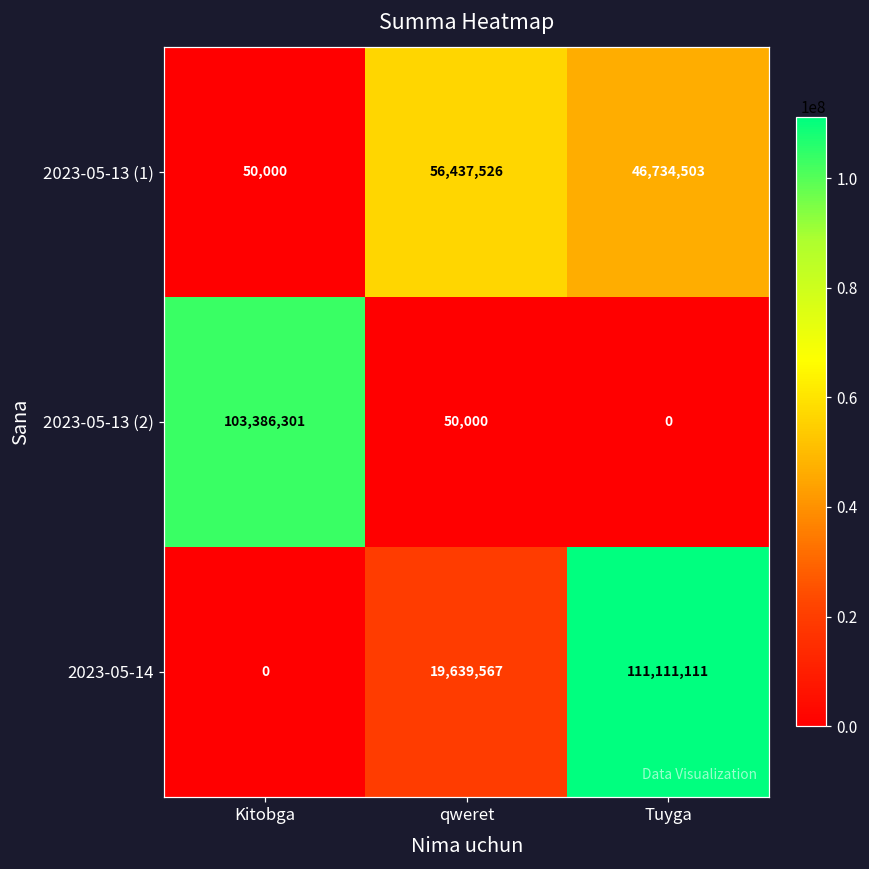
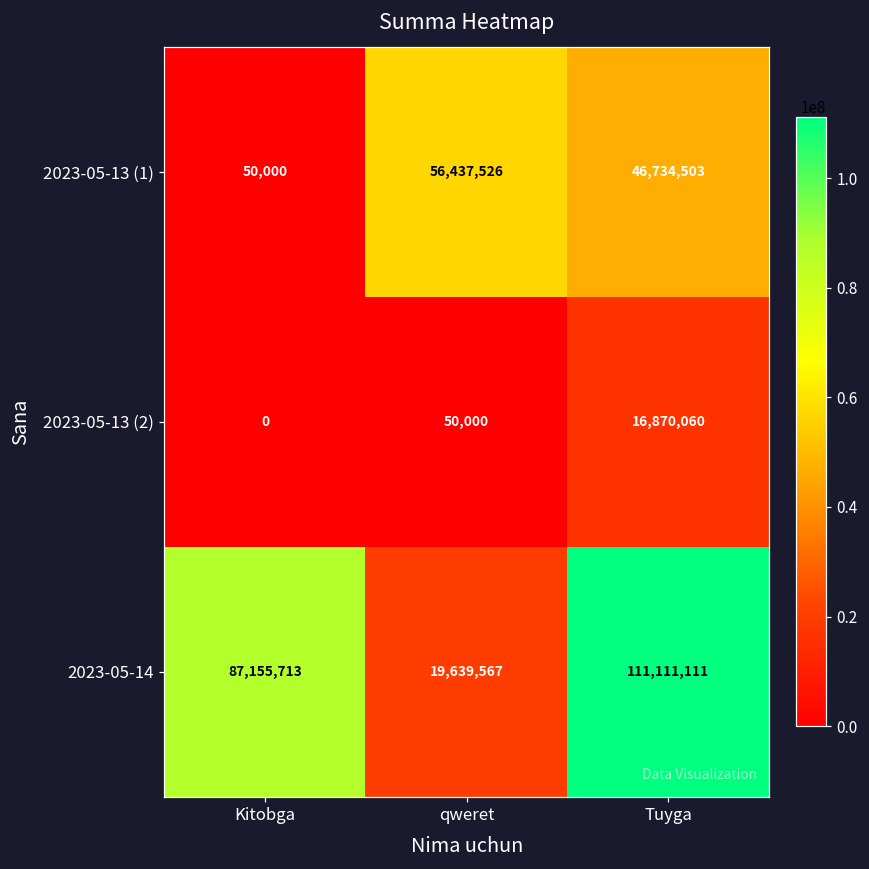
  {
    "2023-05-13 (1)": {
      "Kitobga": "50,000",
      "qweret": "56,437,526",
      "Tuyga": "46,734,503"
    },
    "2023-05-13 (2)": {
-     "Kitobga": "103,386,301",
+     "Kitobga": "0",
      "qweret": "50,000",
-     "Tuyga": "0"
+     "Tuyga": "16,870,060"
    },
    "2023-05-14": {
-     "Kitobga": "0",
+     "Kitobga": "87,155,713",
      "qweret": "19,639,567"
    }
  }
